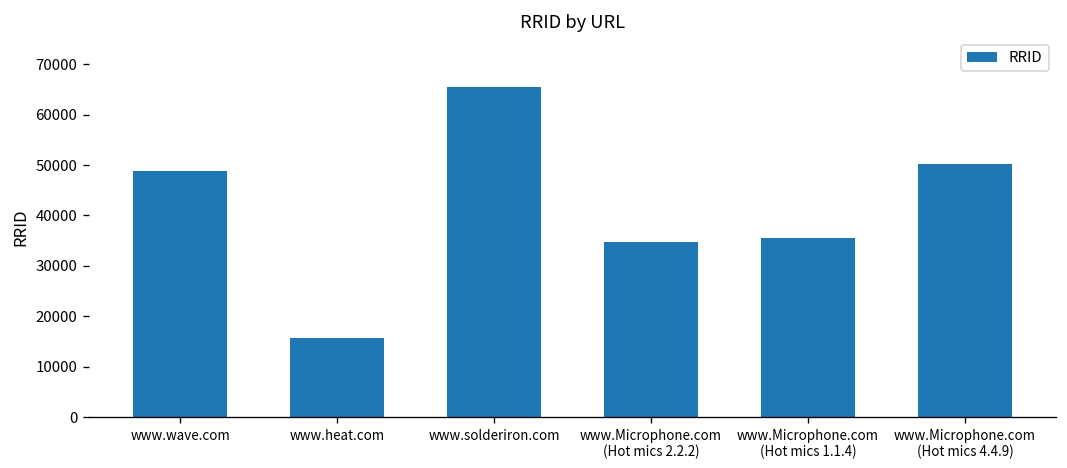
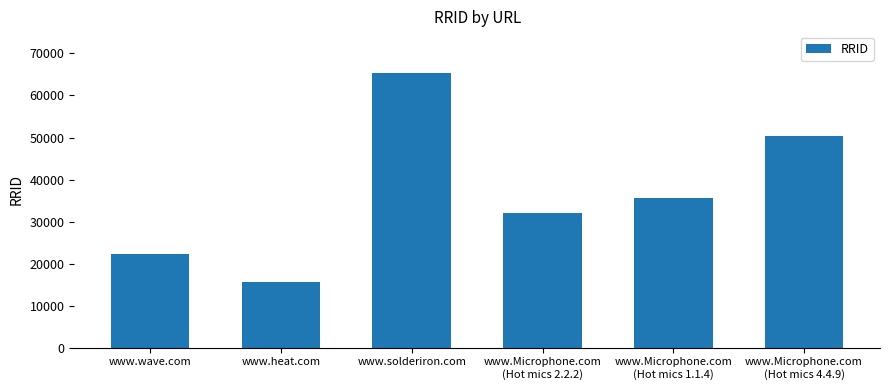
  {
-   "www.wave.com": 49000,
+   "www.wave.com": 22000,
    "www.heat.com": 16000,
    "www.solderiron.com": 65000,
-   "www.Microphone.com (Hot mics 2.2.2)": 35000,
+   "www.Microphone.com (Hot mics 2.2.2)": 32000,
    "www.Microphone.com (Hot mics 1.1.4)": 36000,
    "www.Microphone.com (Hot mics 4.4.9)": 50000
  }
